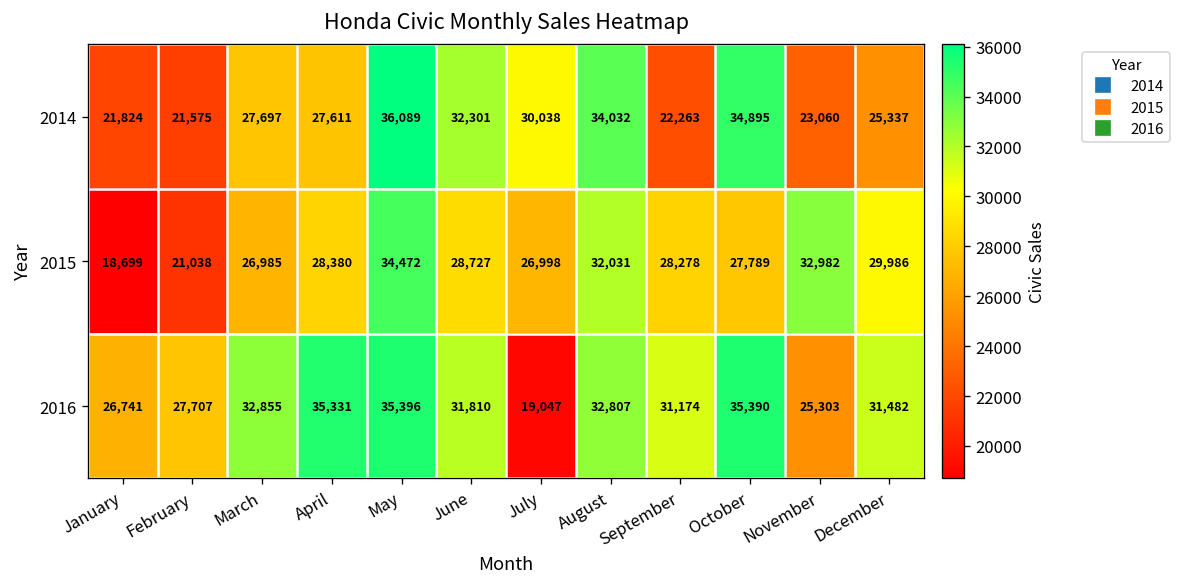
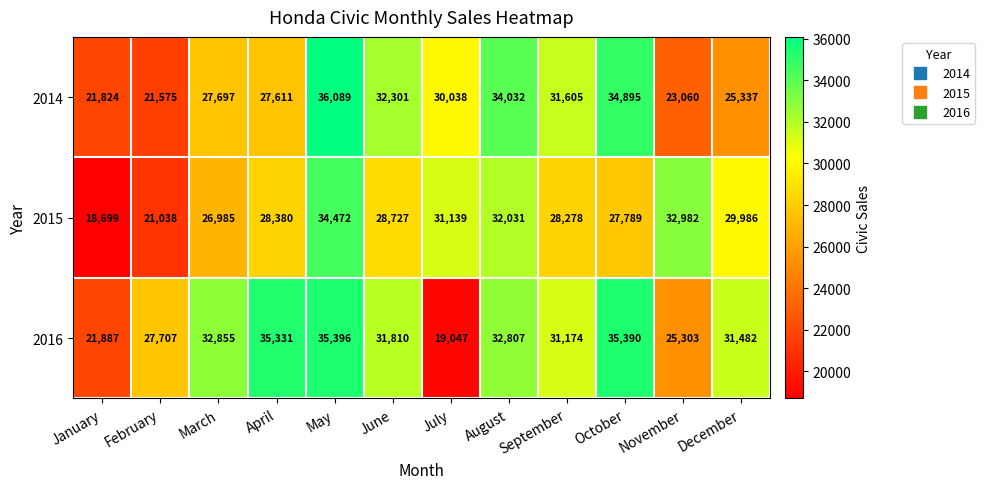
  {
    "2014": {
      "January": "21,824",
      "February": "21,575",
      "March": "27,697",
      "April": "27,611",
      "May": "36,089",
      "June": "32,301",
      "July": "30,038",
      "August": "34,032",
-     "September": "22,263",
+     "September": "31,605",
      "October": "34,895",
      "November": "23,060",
      "December": "25,337"
    },
    "2015": {
      "January": "18,699",
      "February": "21,038",
      "March": "26,985",
      "April": "28,380",
      "May": "34,472",
      "June": "28,727",
-     "July": "26,998",
+     "July": "31,139",
      "August": "32,031",
      "September": "28,278",
      "October": "27,789",
      "November": "32,982",
      "December": "29,986"
    },
    "2016": {
-     "January": "26,741",
+     "January": "21,887",
      "February": "27,707",
      "March": "32,855",
      "April": "35,331",
      "May": "35,396",
      "June": "31,810",
      "July": "19,047",
      "August": "32,807",
      "September": "31,174",
      "October": "35,390",
      "November": "25,303",
      "December": "31,482"
    }
  }
